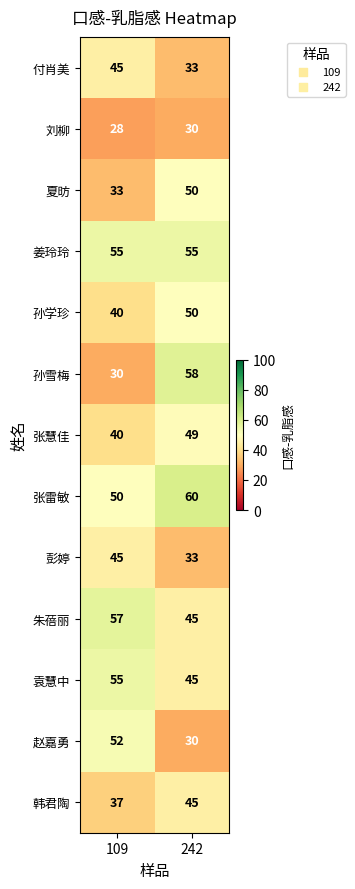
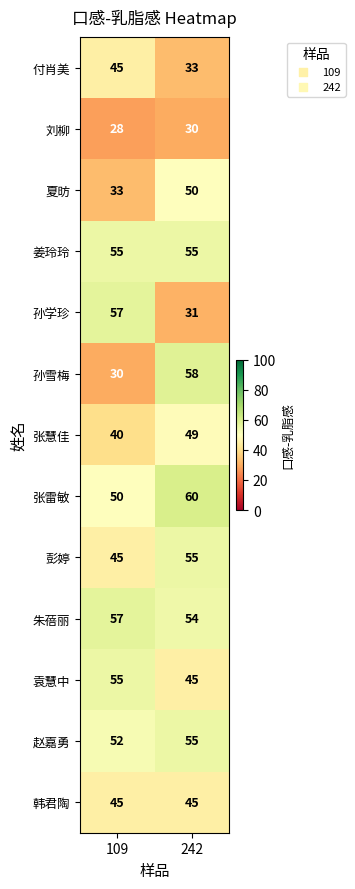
  {
    "付肖美": {
      "109": 45,
      "242": 33
    },
    "刘柳": {
      "109": 28,
      "242": 30
    },
    "夏昉": {
      "109": 33,
      "242": 50
    },
    "姜玲玲": {
      "109": 55,
      "242": 55
    },
    "孙学珍": {
-     "109": 40,
-     "242": 50
+     "109": 57,
+     "242": 31
    },
    "孙雪梅": {
      "109": 30,
      "242": 58
    },
    "张慧佳": {
      "109": 40,
      "242": 49
    },
    "张雷敏": {
      "109": 50,
      "242": 60
    },
    "彭婷": {
      "109": 45,
-     "242": 33
+     "242": 55
    },
    "朱蓓丽": {
      "109": 57,
-     "242": 45
+     "242": 54
    },
    "袁慧中": {
      "109": 55,
      "242": 45
    },
    "赵嘉勇": {
      "109": 52,
-     "242": 30
+     "242": 55
    },
    "韩君陶": {
-     "109": 37,
+     "109": 45,
      "242": 45
    }
  }
